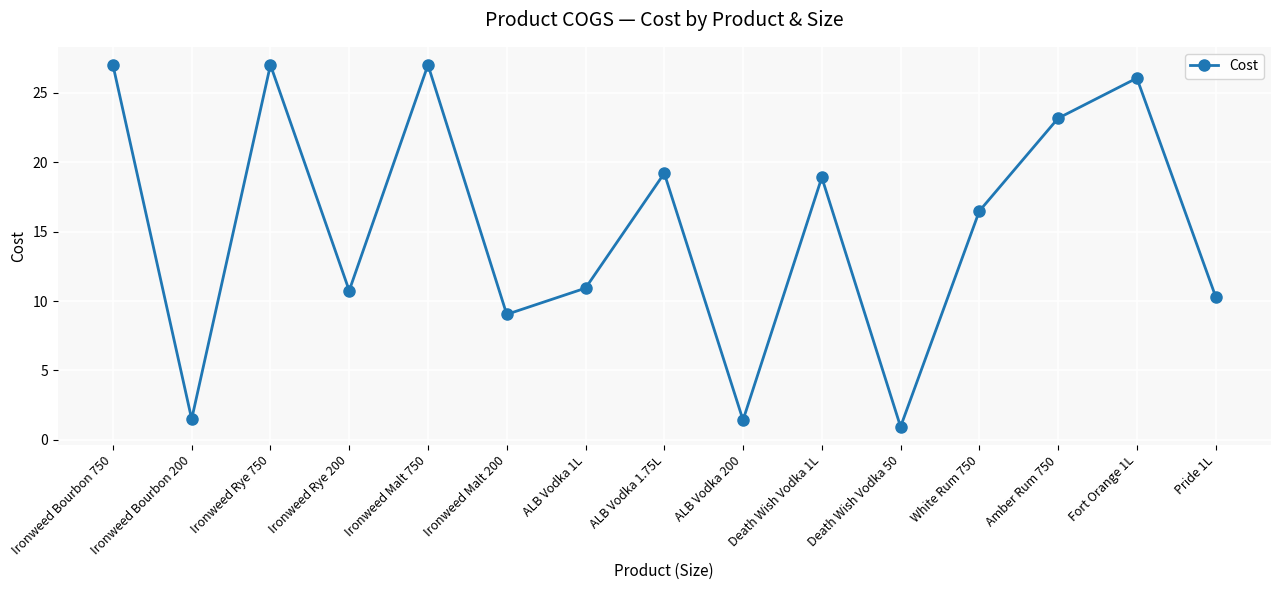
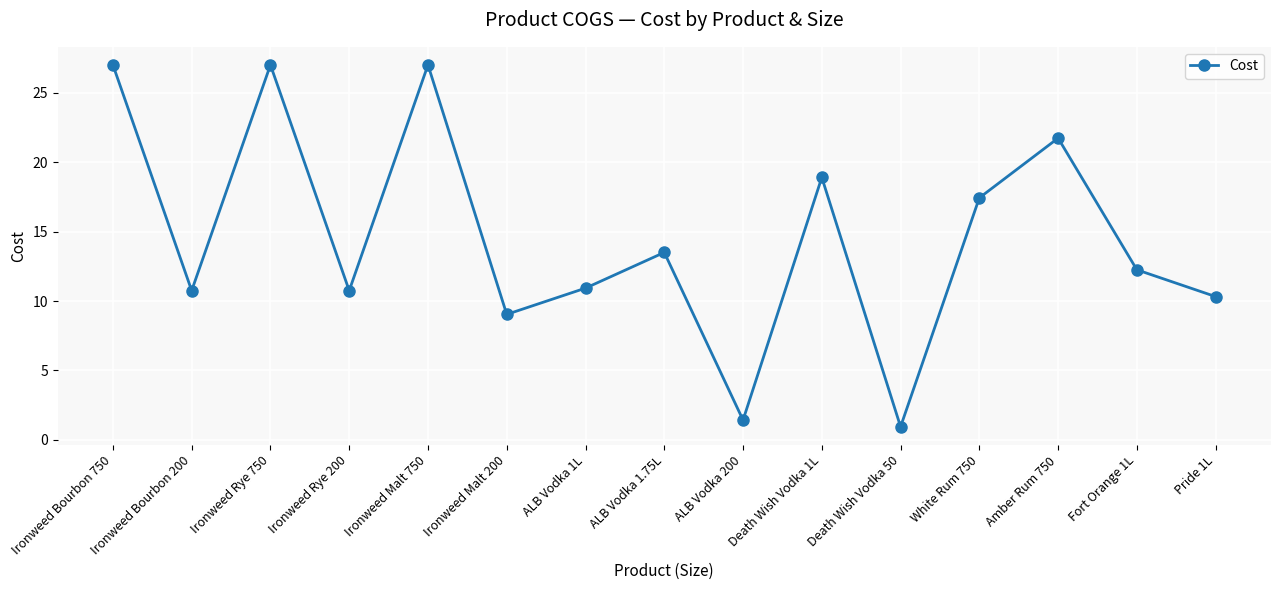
  {
    "Ironweed Bourbon 750": 27.0,
-   "Ironweed Bourbon 200": 1.5,
+   "Ironweed Bourbon 200": 10.8,
    "Ironweed Rye 750": 27.0,
    "Ironweed Rye 200": 10.8,
    "Ironweed Malt 750": 27.0,
    "Ironweed Malt 200": 9.0,
    "ALB Vodka 1L": 10.9,
-   "ALB Vodka 1.75L": 19.2,
+   "ALB Vodka 1.75L": 13.5,
    "ALB Vodka 200": 1.4,
    "Death Wish Vodka 1L": 18.9,
    "Death Wish Vodka 50": 1.0,
-   "White Rum 750": 16.5,
-   "Amber Rum 750": 23.2,
-   "Fort Orange 1L": 26.1,
+   "White Rum 750": 17.4,
+   "Amber Rum 750": 21.7,
+   "Fort Orange 1L": 12.3,
    "Pride 1L": 10.3
  }
